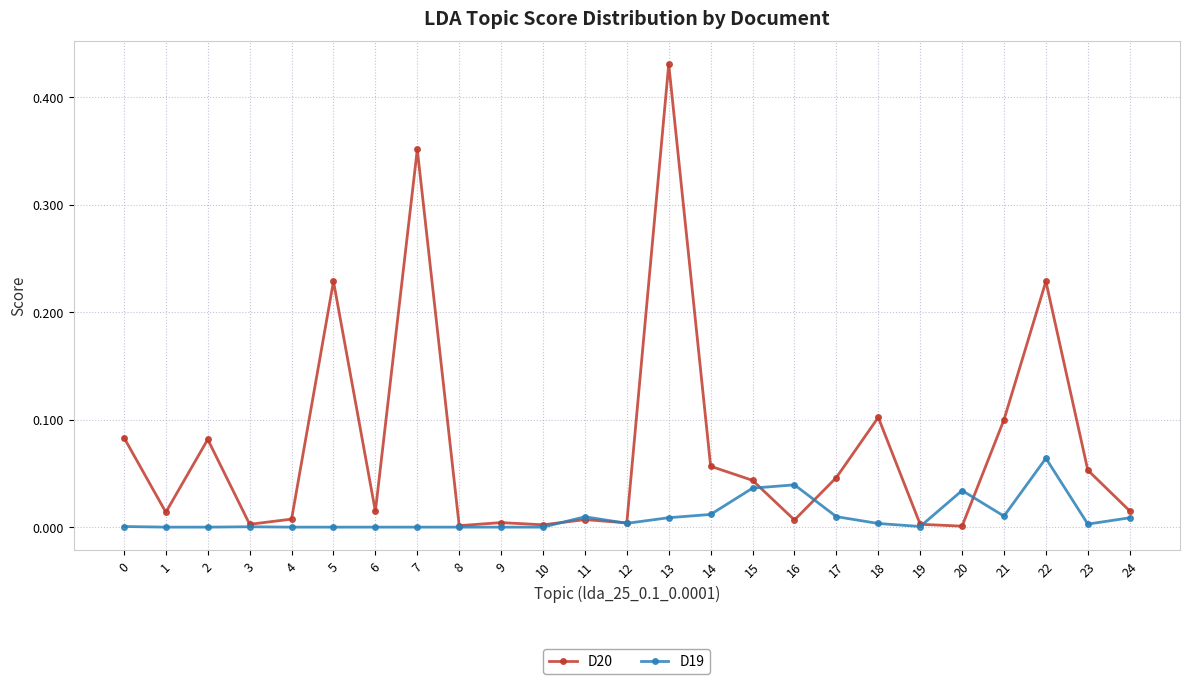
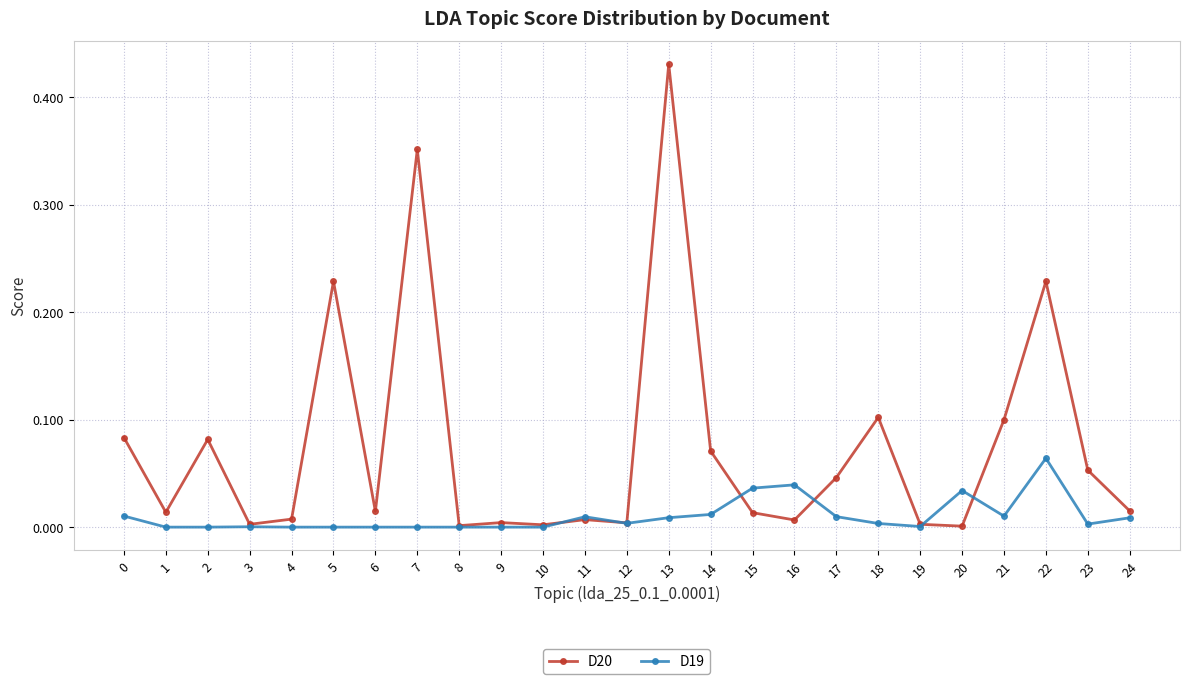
  {
    "D20": {
      "0": 0.083,
      "1": 0.014,
      "2": 0.082,
      "4": 0.007,
      "5": 0.229,
      "6": 0.015,
      "7": 0.352,
      "9": 0.004,
      "11": 0.007,
      "13": 0.431,
-     "14": 0.057,
-     "15": 0.044,
+     "14": 0.071,
+     "15": 0.013,
      "16": 0.007,
      "17": 0.046,
      "18": 0.102,
      "20": 0.001,
      "21": 0.100,
      "22": 0.229,
      "23": 0.053,
      "24": 0.015
    },
    "D19": {
-     "0": 0.001,
+     "0": 0.010,
      "1": 0.000,
      "2": 0.000,
      "4": 0.000,
      "5": 0.000,
      "6": 0.000,
      "7": 0.000,
      "9": 0.000,
      "11": 0.010,
      "13": 0.009,
      "14": 0.012,
      "15": 0.036,
      "16": 0.039,
      "17": 0.010,
      "18": 0.003,
      "20": 0.034,
      "21": 0.010,
      "22": 0.064,
      "23": 0.003,
      "24": 0.009
    }
  }
